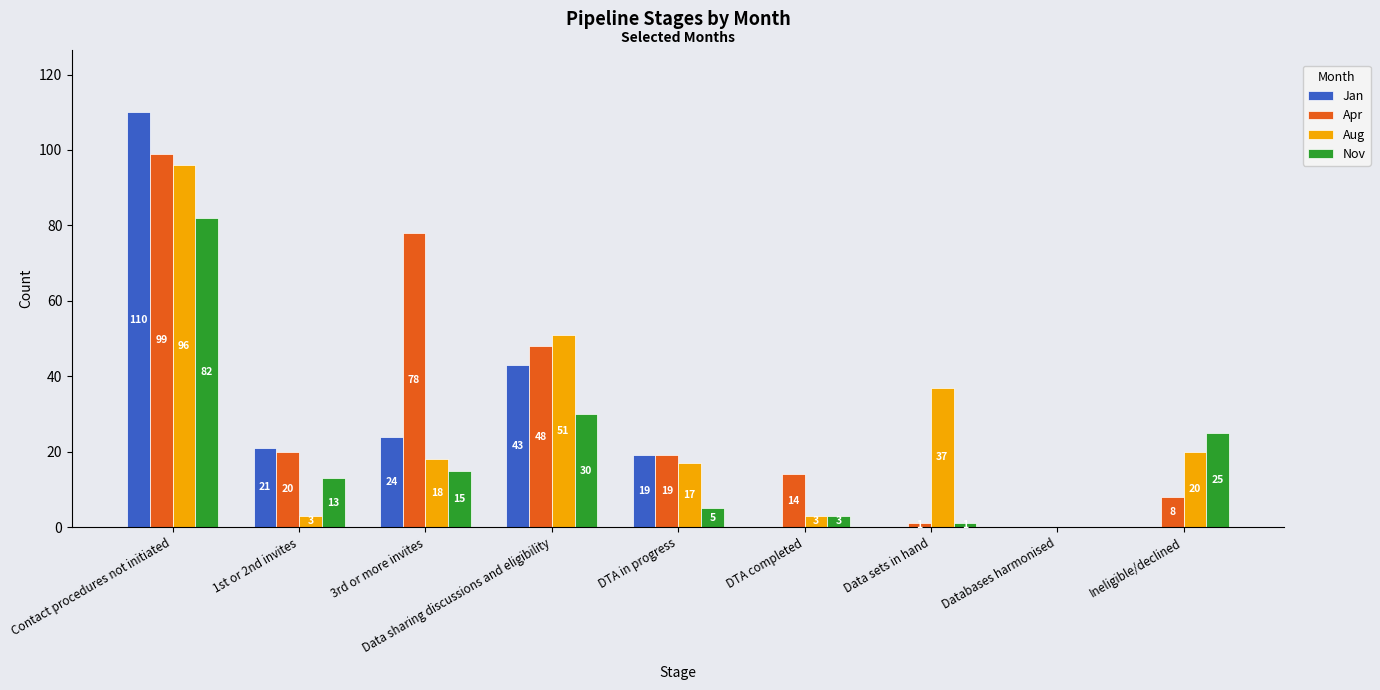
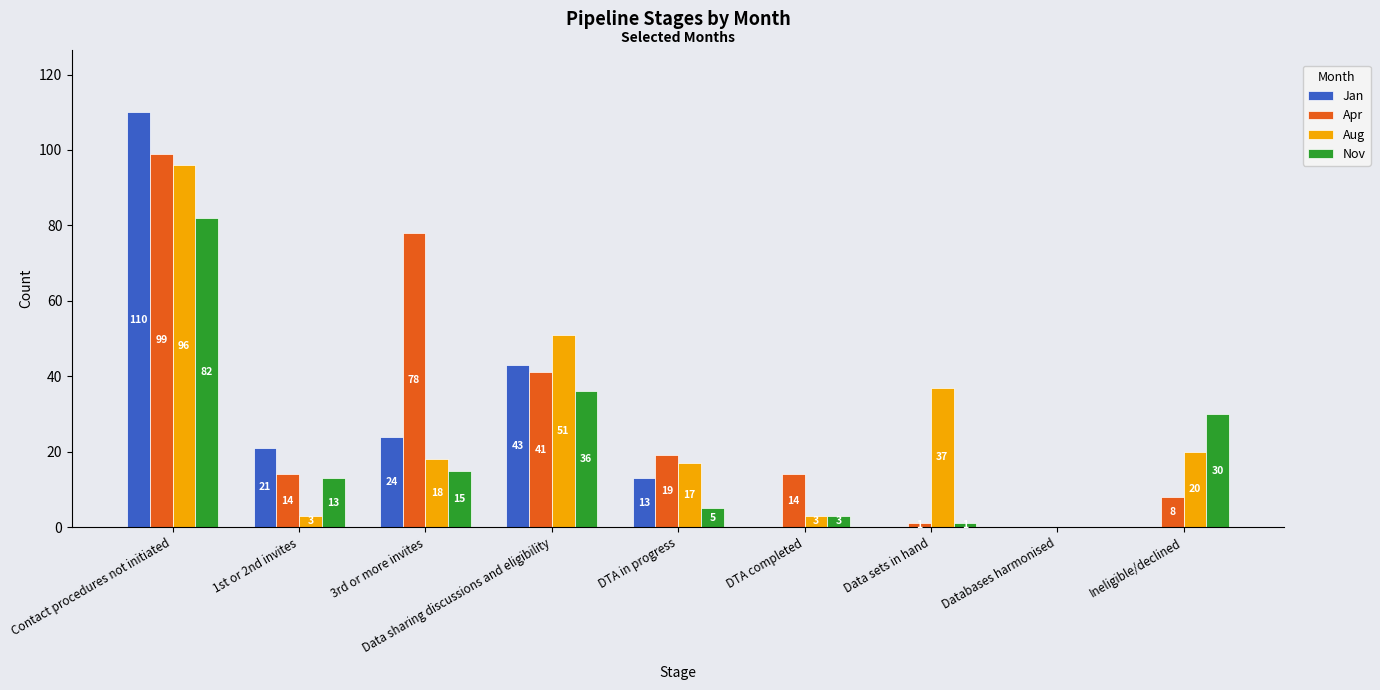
  {
    "Jan": {
      "Contact procedures not initiated": 110,
      "1st or 2nd invites": 21,
      "3rd or more invites": 24,
      "Data sharing discussions and eligibility": 43,
-     "DTA in progress": 19
+     "DTA in progress": 13
    },
    "Apr": {
      "Contact procedures not initiated": 99,
-     "1st or 2nd invites": 20,
+     "1st or 2nd invites": 14,
      "3rd or more invites": 78,
-     "Data sharing discussions and eligibility": 48,
+     "Data sharing discussions and eligibility": 41,
      "DTA in progress": 19,
      "DTA completed": 14,
      "Ineligible/declined": 8
    },
    "Aug": {
      "Contact procedures not initiated": 96,
      "1st or 2nd invites": 3,
      "3rd or more invites": 18,
      "Data sharing discussions and eligibility": 51,
      "DTA in progress": 17,
      "DTA completed": 3,
      "Data sets in hand": 37,
      "Ineligible/declined": 20
    },
    "Nov": {
      "Contact procedures not initiated": 82,
      "1st or 2nd invites": 13,
      "3rd or more invites": 15,
-     "Data sharing discussions and eligibility": 30,
+     "Data sharing discussions and eligibility": 36,
      "DTA in progress": 5,
      "DTA completed": 3,
-     "Ineligible/declined": 25
+     "Ineligible/declined": 30
    }
  }
